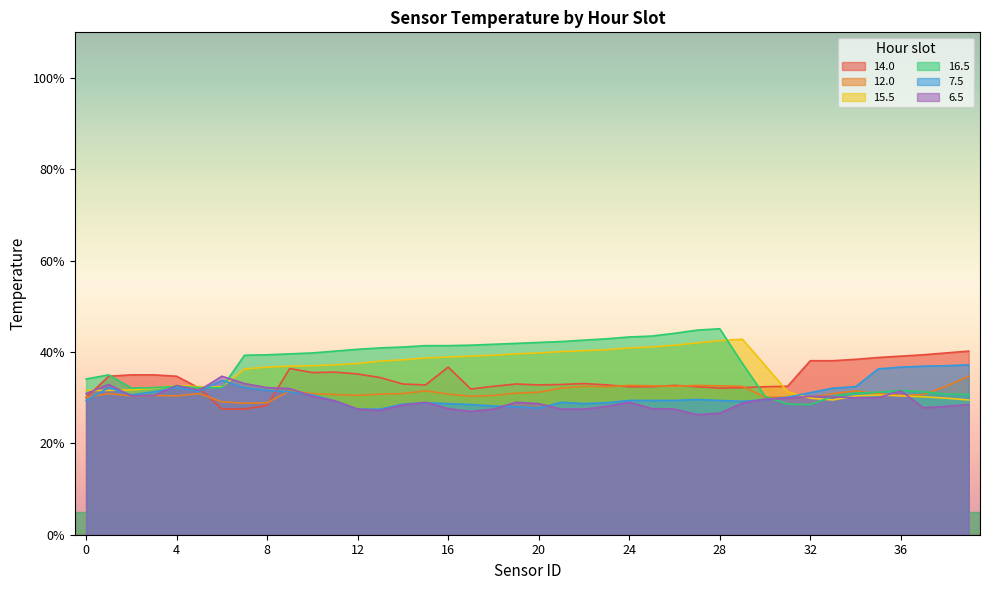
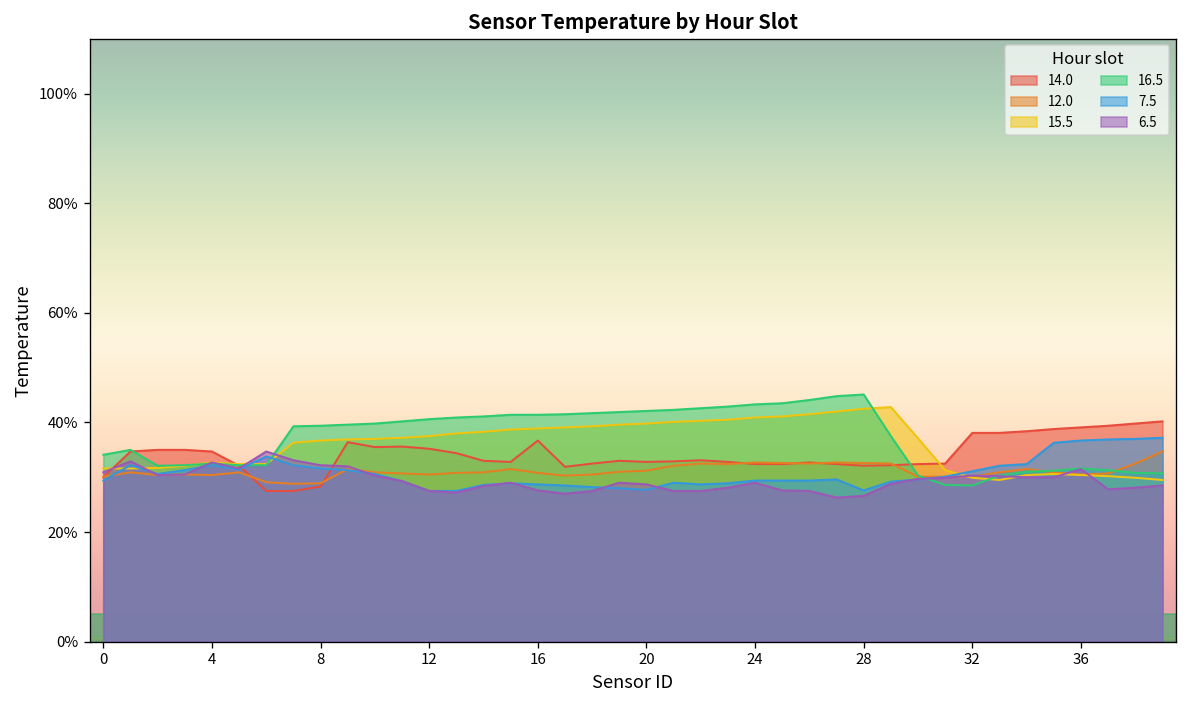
  {
    "15.5": {
      "0": "32%",
      "8": "37%",
      "12": "38%",
      "16": "39%",
      "20": "40%",
      "24": "41%",
      "28": "43%"
    },
    "16.5": {
      "0": "34%",
      "8": "39%",
      "12": "41%",
      "16": "41%",
      "20": "42%",
      "24": "43%",
      "28": "45%",
      "32": "29%"
    },
    "7.5": {
      "0": "29%",
      "8": "32%",
      "16": "29%",
      "20": "28%",
-     "28": "29%",
+     "28": "28%",
      "32": "31%",
      "36": "37%"
    },
    "6.5": {
      "0": "31%",
      "8": "32%",
      "16": "28%",
      "20": "29%",
      "28": "27%"
    }
  }
